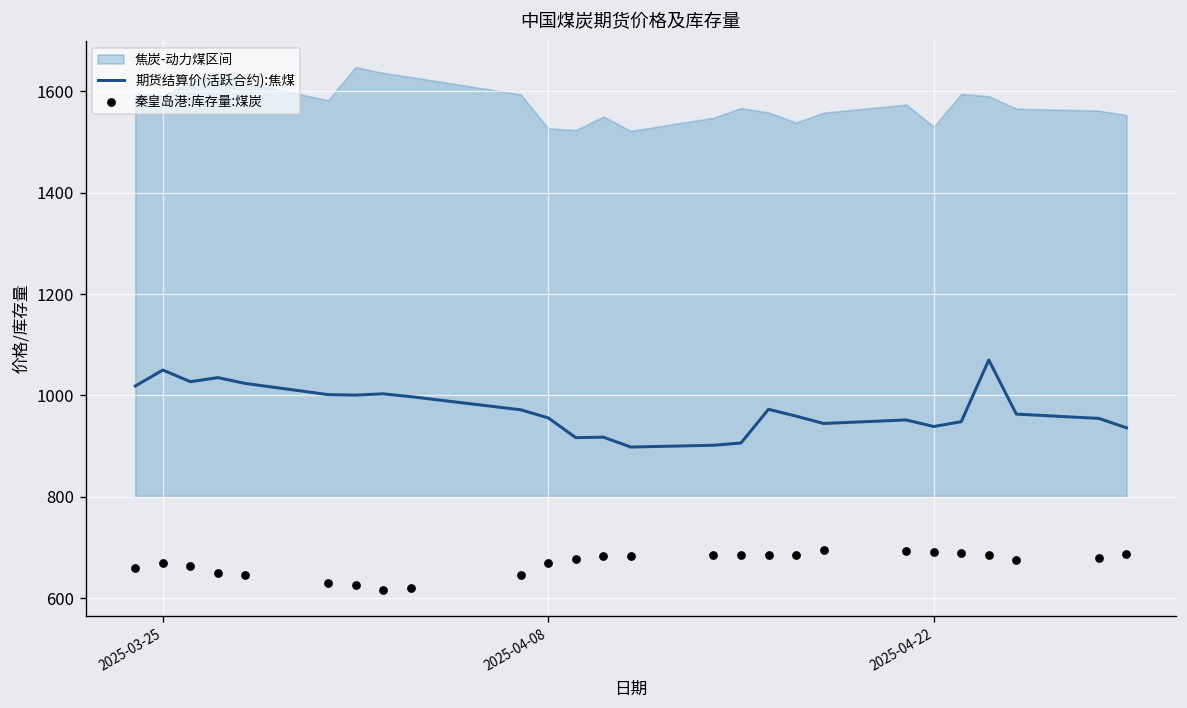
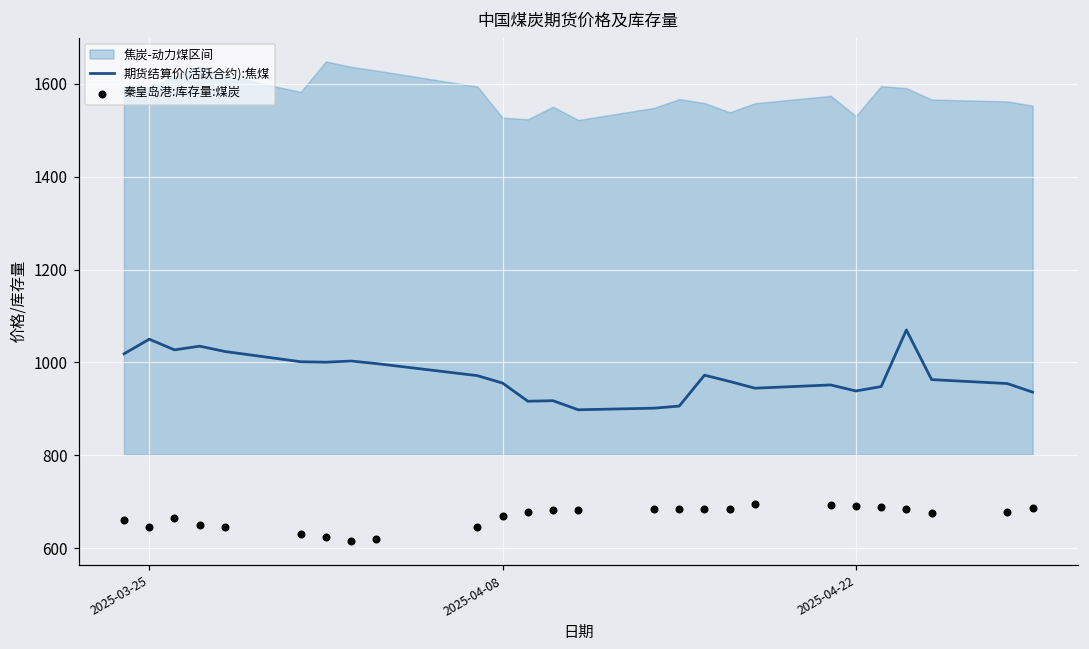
  {
    "期货结算价(活跃合约):焦煤": {
      "2025-03-25": 1050,
      "2025-04-08": 960,
      "2025-04-22": 940
    },
    "焦炭-动力煤区间": {
      "2025-04-08": 1530,
      "2025-04-22": 1530
    },
    "秦皇岛港:库存量:煤炭": {
-     "2025-03-25": 670
+     "2025-03-25": 650
    }
  }
